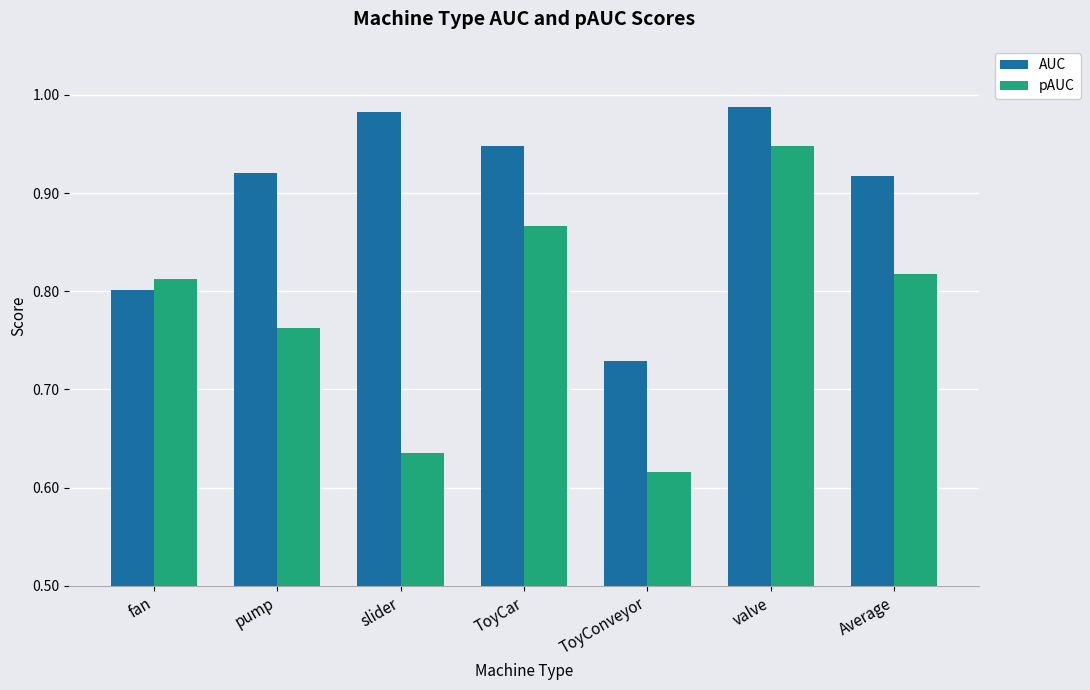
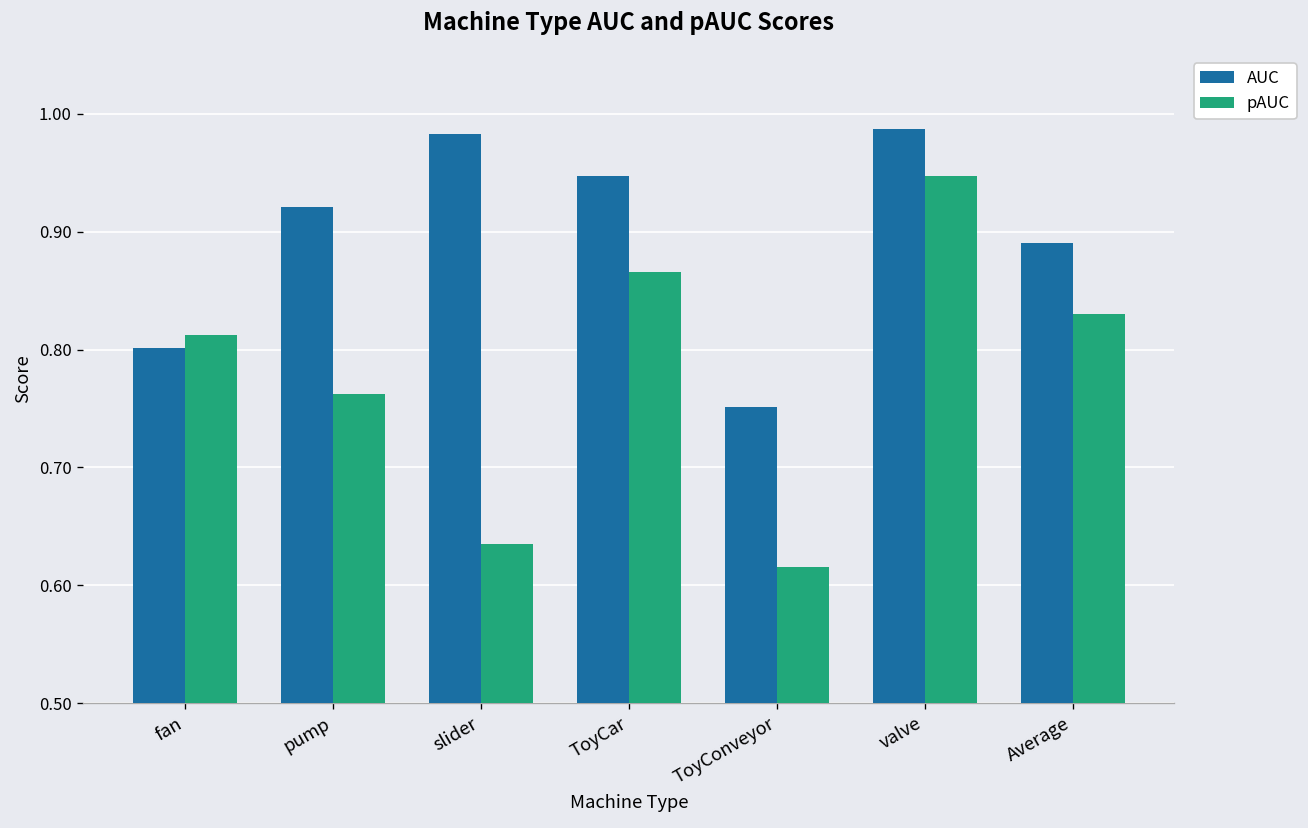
  {
    "AUC": {
      "fan": 0.80,
      "pump": 0.92,
      "slider": 0.98,
      "ToyCar": 0.95,
-     "ToyConveyor": 0.73,
+     "ToyConveyor": 0.75,
      "valve": 0.99,
-     "Average": 0.92
+     "Average": 0.89
    },
    "pAUC": {
      "fan": 0.81,
      "pump": 0.76,
      "slider": 0.63,
      "ToyCar": 0.87,
      "ToyConveyor": 0.62,
      "valve": 0.95,
-     "Average": 0.82
+     "Average": 0.83
    }
  }
